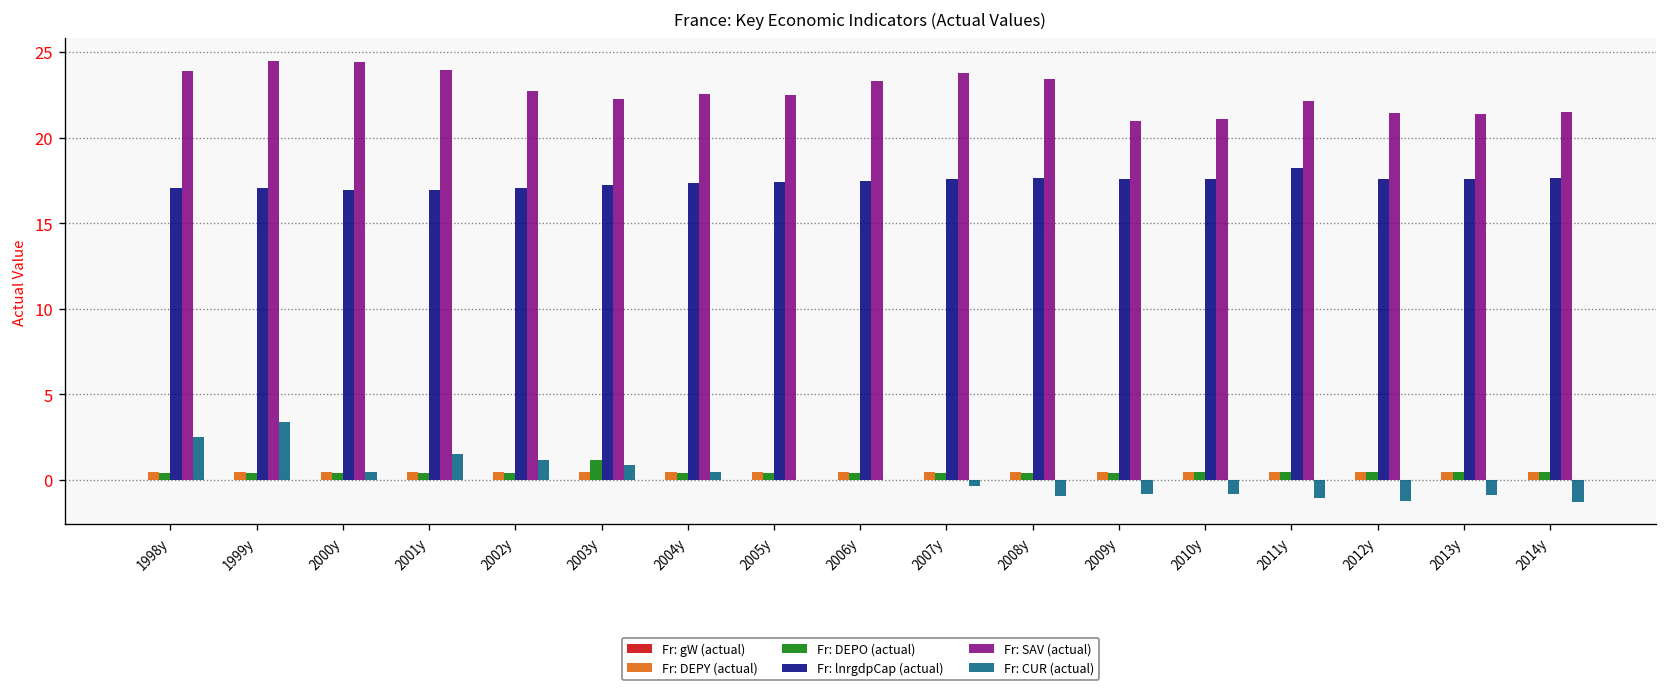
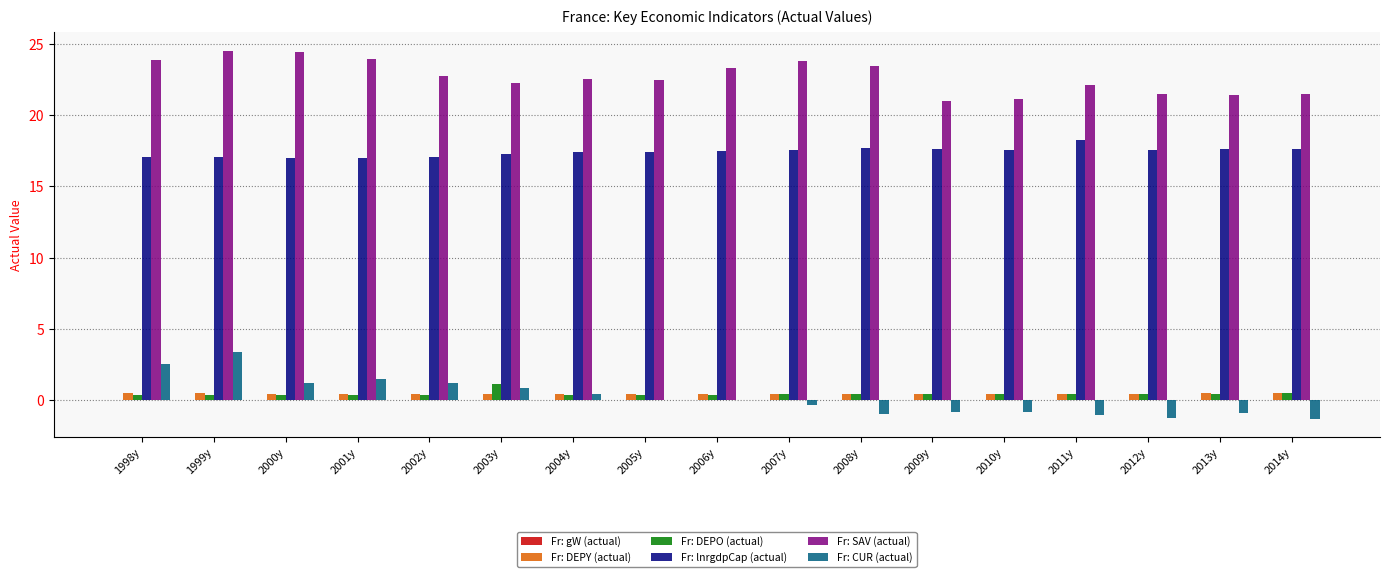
  {
    "Fr: DEPY (actual)": {
      "1998y": 0.5,
      "1999y": 0.5,
      "2000y": 0.5,
      "2001y": 0.5,
      "2002y": 0.5,
      "2003y": 0.5,
      "2004y": 0.5,
      "2005y": 0.5,
      "2006y": 0.5,
      "2007y": 0.5,
      "2008y": 0.5,
      "2009y": 0.5,
      "2010y": 0.5,
      "2011y": 0.5,
      "2012y": 0.5,
      "2013y": 0.5,
      "2014y": 0.5
    },
    "Fr: DEPO (actual)": {
      "1998y": 0.4,
      "1999y": 0.4,
      "2000y": 0.4,
      "2001y": 0.4,
      "2002y": 0.4,
      "2003y": 1.1,
      "2004y": 0.4,
      "2005y": 0.4,
      "2006y": 0.4,
      "2007y": 0.4,
      "2008y": 0.4,
      "2009y": 0.4,
      "2010y": 0.4,
      "2011y": 0.5,
      "2012y": 0.5,
      "2013y": 0.5,
      "2014y": 0.5
    },
    "Fr: lnrgdpCap (actual)": {
      "1998y": 17.1,
      "1999y": 17.1,
      "2000y": 17.0,
      "2001y": 17.0,
      "2002y": 17.0,
      "2003y": 17.2,
      "2004y": 17.4,
      "2005y": 17.4,
      "2006y": 17.4,
      "2007y": 17.6,
      "2008y": 17.7,
      "2009y": 17.6,
      "2010y": 17.6,
      "2011y": 18.2,
      "2012y": 17.6,
      "2013y": 17.6,
      "2014y": 17.6
    },
    "Fr: SAV (actual)": {
      "1998y": 23.9,
      "1999y": 24.5,
      "2000y": 24.4,
      "2001y": 23.9,
      "2002y": 22.7,
      "2003y": 22.2,
      "2004y": 22.5,
      "2005y": 22.5,
      "2006y": 23.3,
      "2007y": 23.7,
      "2008y": 23.4,
      "2009y": 21.0,
      "2010y": 21.1,
      "2011y": 22.1,
      "2012y": 21.5,
      "2013y": 21.4,
      "2014y": 21.5
    },
    "Fr: CUR (actual)": {
      "1998y": 2.5,
      "1999y": 3.4,
-     "2000y": 0.5,
+     "2000y": 1.2,
      "2001y": 1.5,
      "2002y": 1.2,
      "2003y": 0.9,
      "2004y": 0.4,
      "2007y": -0.3,
      "2008y": -1.0,
      "2009y": -0.8,
      "2010y": -0.8,
      "2011y": -1.0,
      "2012y": -1.2,
      "2013y": -0.9,
      "2014y": -1.3
    }
  }
